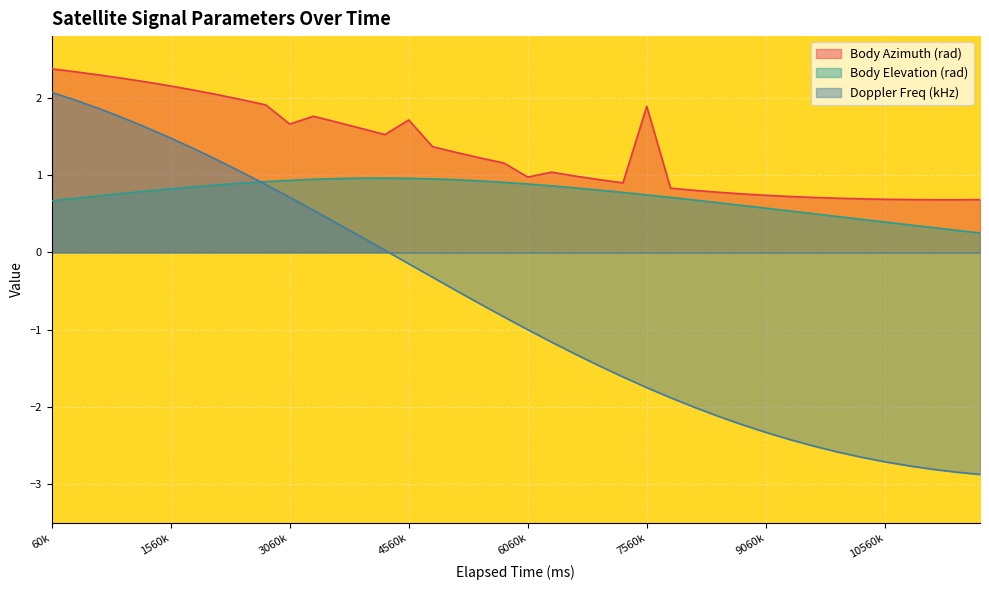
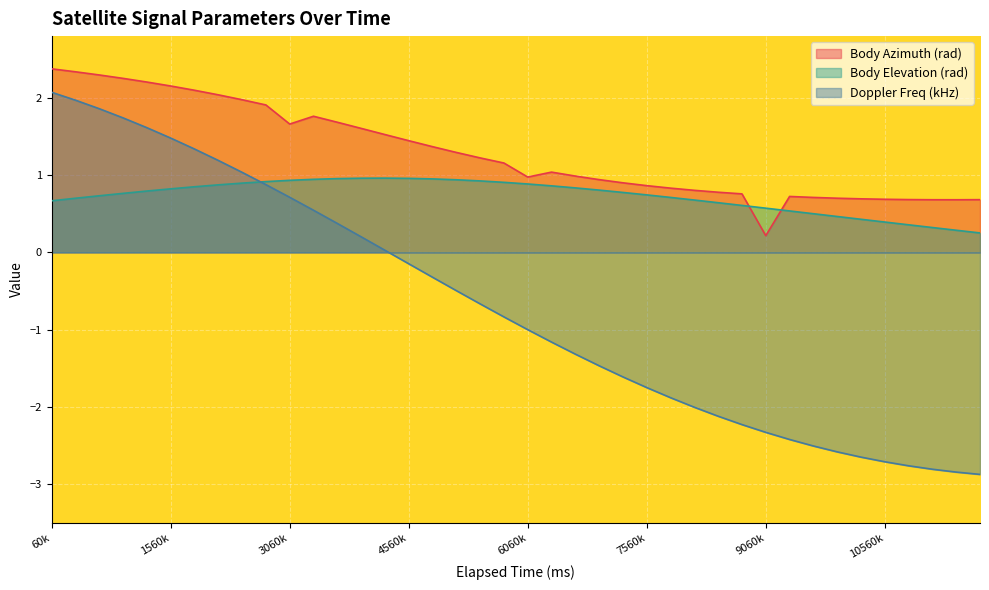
  {
    "Body Azimuth (rad)": {
      "60k": 2.4,
      "1560k": 2.2,
      "3060k": 1.7,
-     "4560k": 1.7,
+     "4560k": 1.4,
      "6060k": 1.0,
-     "7560k": 1.9,
-     "9060k": 0.7,
+     "7560k": 0.9,
+     "9060k": 0.2,
      "10560k": 0.7
    }
  }
